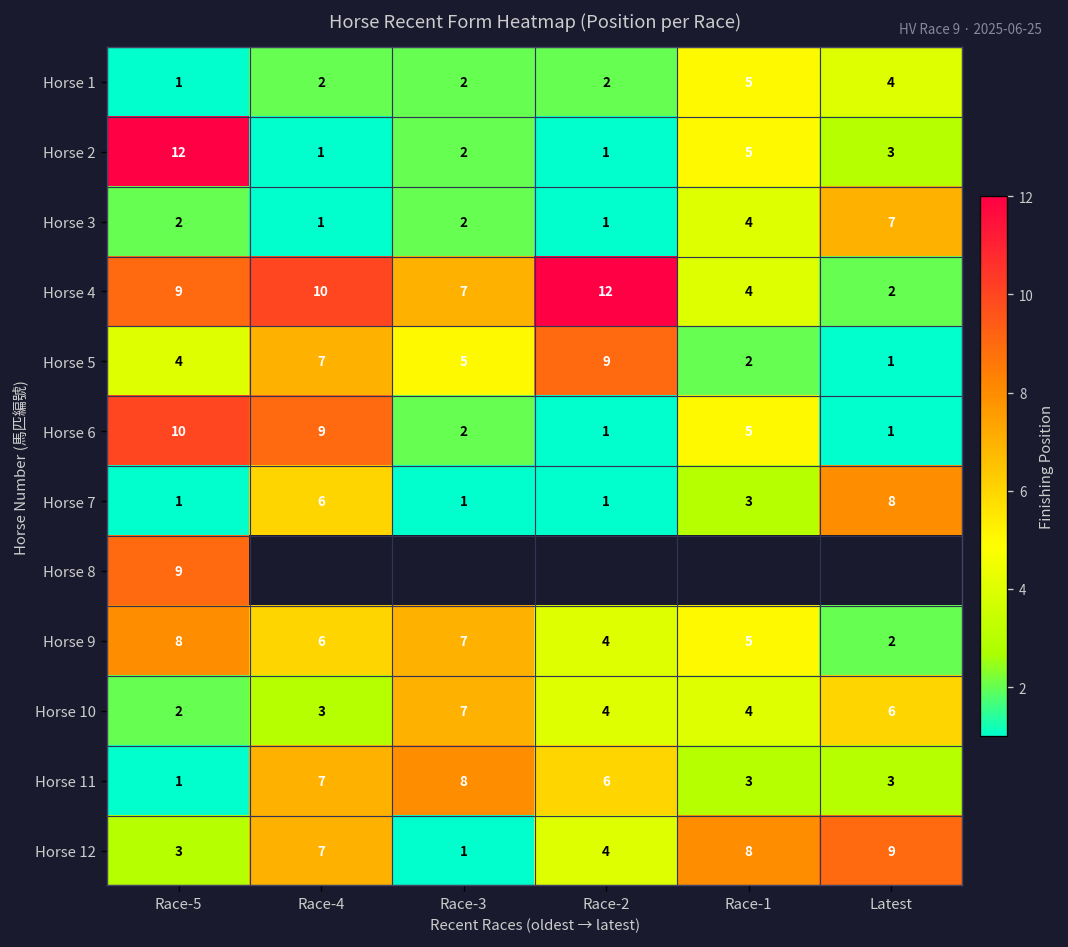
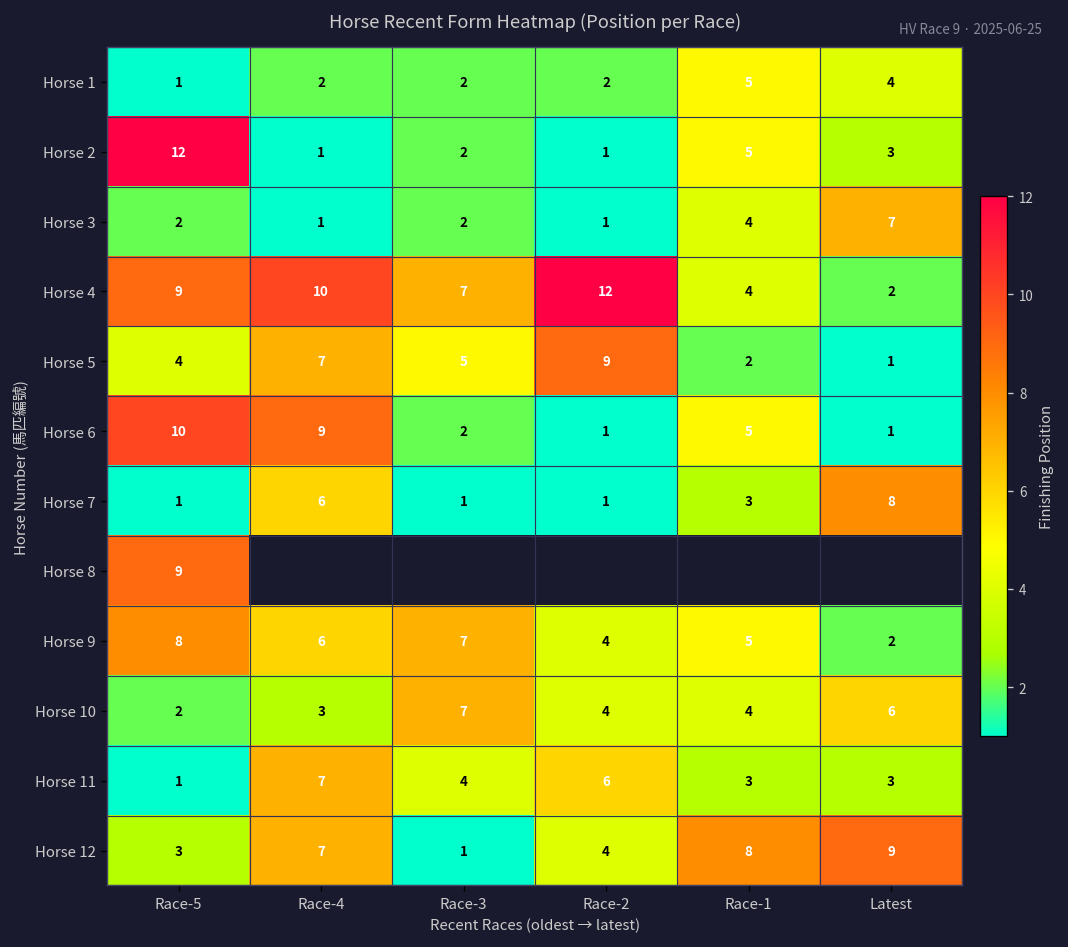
  {
    "Horse 1": {
      "Race-5": 1,
      "Race-4": 2,
      "Race-3": 2,
      "Race-2": 2,
      "Race-1": 5,
      "Latest": 4
    },
    "Horse 2": {
      "Race-5": 12,
      "Race-4": 1,
      "Race-3": 2,
      "Race-2": 1,
      "Race-1": 5,
      "Latest": 3
    },
    "Horse 3": {
      "Race-5": 2,
      "Race-4": 1,
      "Race-3": 2,
      "Race-2": 1,
      "Race-1": 4,
      "Latest": 7
    },
    "Horse 4": {
      "Race-5": 9,
      "Race-4": 10,
      "Race-3": 7,
      "Race-2": 12,
      "Race-1": 4,
      "Latest": 2
    },
    "Horse 5": {
      "Race-5": 4,
      "Race-4": 7,
      "Race-3": 5,
      "Race-2": 9,
      "Race-1": 2,
      "Latest": 1
    },
    "Horse 6": {
      "Race-5": 10,
      "Race-4": 9,
      "Race-3": 2,
      "Race-2": 1,
      "Race-1": 5,
      "Latest": 1
    },
    "Horse 7": {
      "Race-5": 1,
      "Race-4": 6,
      "Race-3": 1,
      "Race-2": 1,
      "Race-1": 3,
      "Latest": 8
    },
    "Horse 8": {
      "Race-5": 9
    },
    "Horse 9": {
      "Race-5": 8,
      "Race-4": 6,
      "Race-3": 7,
      "Race-2": 4,
      "Race-1": 5,
      "Latest": 2
    },
    "Horse 10": {
      "Race-5": 2,
      "Race-4": 3,
      "Race-3": 7,
      "Race-2": 4,
      "Race-1": 4,
      "Latest": 6
    },
    "Horse 11": {
      "Race-5": 1,
      "Race-4": 7,
-     "Race-3": 8,
+     "Race-3": 4,
      "Race-2": 6,
      "Race-1": 3,
      "Latest": 3
    },
    "Horse 12": {
      "Race-5": 3,
      "Race-4": 7,
      "Race-3": 1,
      "Race-2": 4,
      "Race-1": 8,
      "Latest": 9
    }
  }
